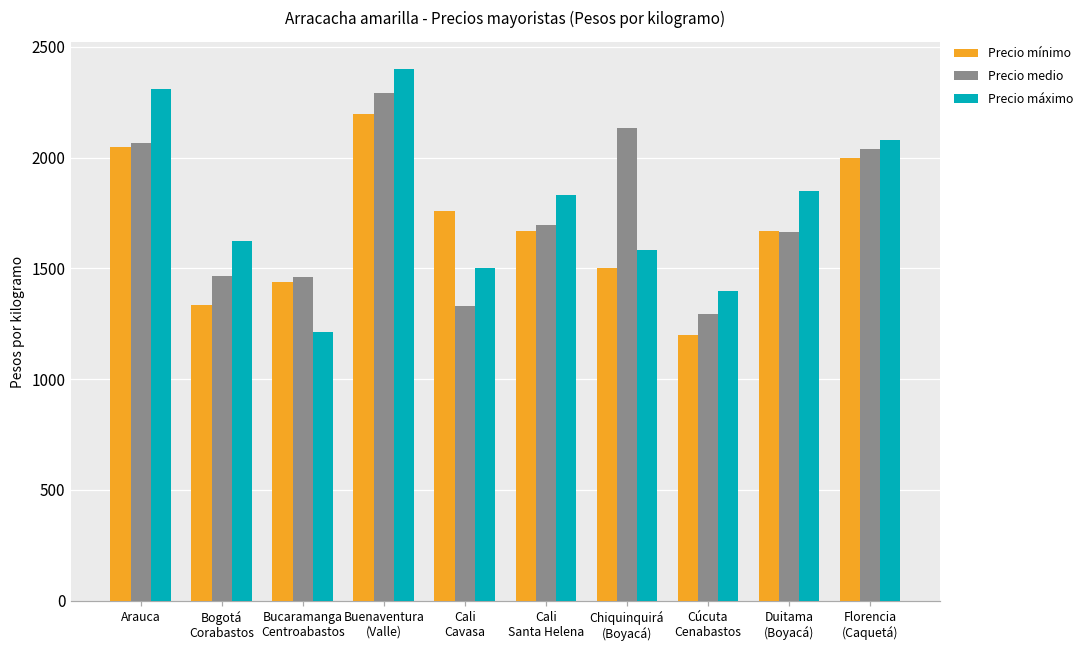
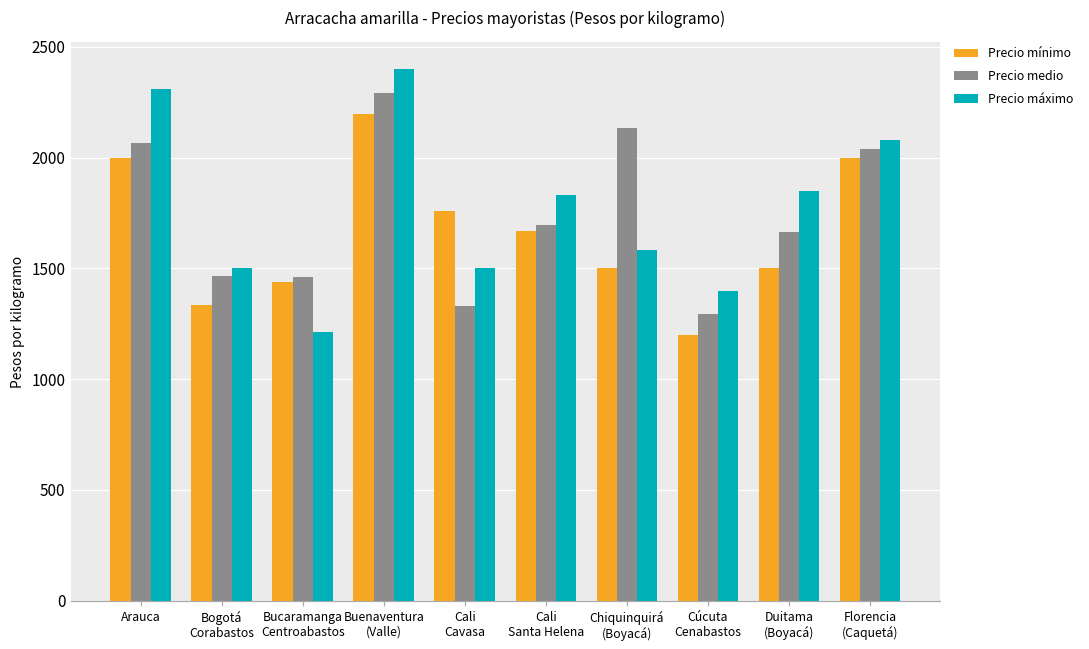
  {
    "Precio mínimo": {
-     "Arauca": 2050,
+     "Arauca": 2000,
      "Bogotá Corabastos": 1330,
      "Bucaramanga Centroabastos": 1440,
      "Buenaventura (Valle)": 2200,
      "Cali Cavasa": 1760,
      "Cali Santa Helena": 1670,
      "Chiquinquirá (Boyacá)": 1500,
      "Cúcuta Cenabastos": 1200,
-     "Duitama (Boyacá)": 1670,
+     "Duitama (Boyacá)": 1500,
      "Florencia (Caquetá)": 2000
    },
    "Precio medio": {
      "Arauca": 2070,
      "Bogotá Corabastos": 1470,
      "Bucaramanga Centroabastos": 1460,
      "Buenaventura (Valle)": 2290,
      "Cali Cavasa": 1330,
      "Cali Santa Helena": 1690,
      "Chiquinquirá (Boyacá)": 2130,
      "Cúcuta Cenabastos": 1290,
      "Duitama (Boyacá)": 1660,
      "Florencia (Caquetá)": 2040
    },
    "Precio máximo": {
      "Arauca": 2310,
-     "Bogotá Corabastos": 1620,
+     "Bogotá Corabastos": 1500,
      "Bucaramanga Centroabastos": 1220,
      "Buenaventura (Valle)": 2400,
      "Cali Cavasa": 1500,
      "Cali Santa Helena": 1830,
      "Chiquinquirá (Boyacá)": 1580,
      "Cúcuta Cenabastos": 1400,
      "Duitama (Boyacá)": 1850,
      "Florencia (Caquetá)": 2080
    }
  }
